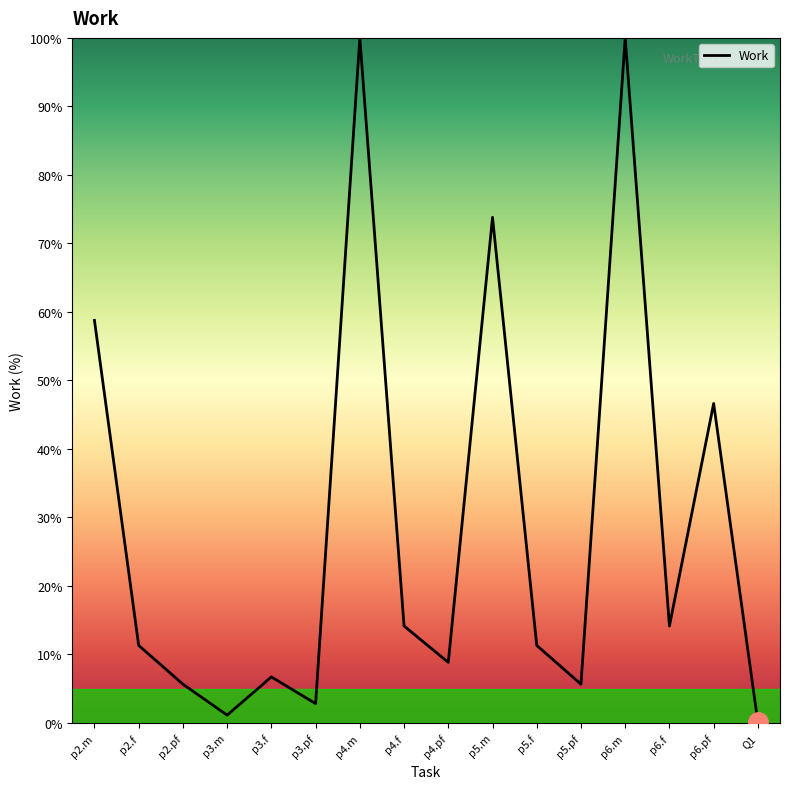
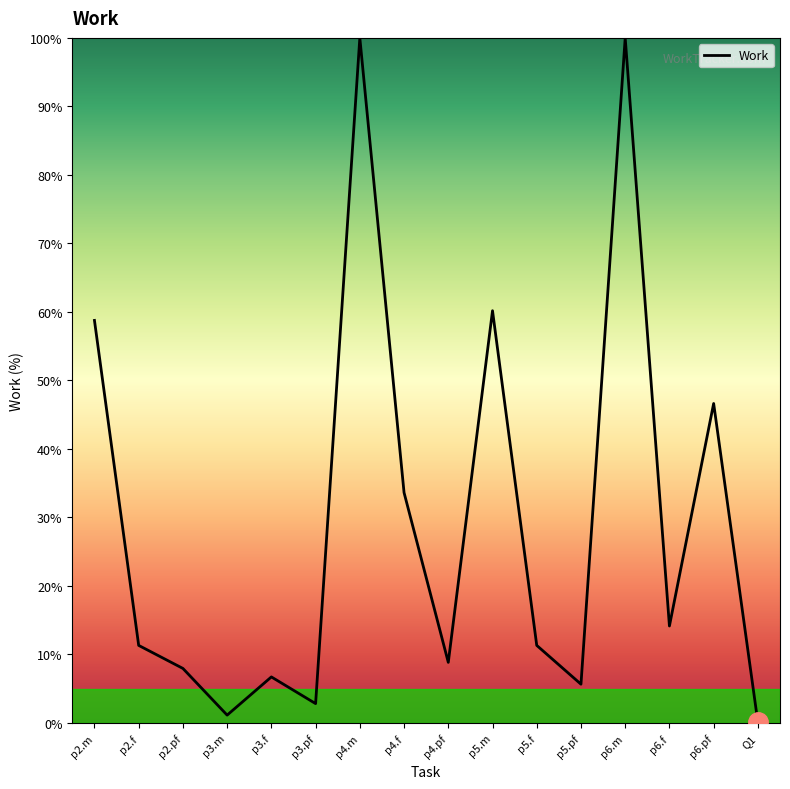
  {
    "Work": {
      "p2.m": "59%",
      "p2.f": "11%",
-     "p2.pf": "6%",
+     "p2.pf": "8%",
      "p3.f": "7%",
      "p4.m": "100%",
-     "p4.f": "14%",
+     "p4.f": "34%",
      "p4.pf": "9%",
-     "p5.m": "74%",
+     "p5.m": "60%",
      "p5.f": "11%",
      "p5.pf": "6%",
      "p6.m": "100%",
      "p6.f": "14%",
      "p6.pf": "47%"
    }
  }
